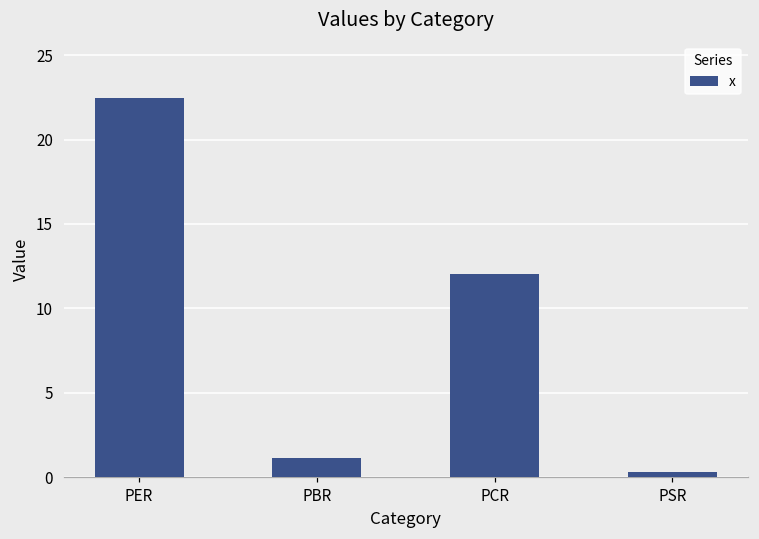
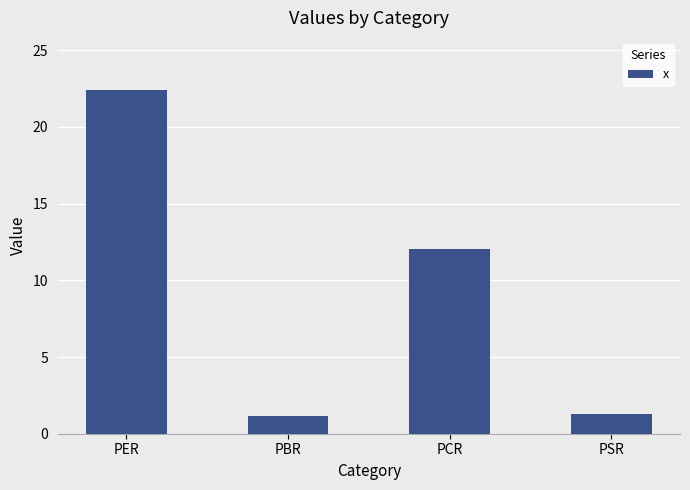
  {
    "PER": 22.4,
    "PBR": 1.1,
    "PCR": 12.0,
-   "PSR": 0.3
+   "PSR": 1.3
  }
